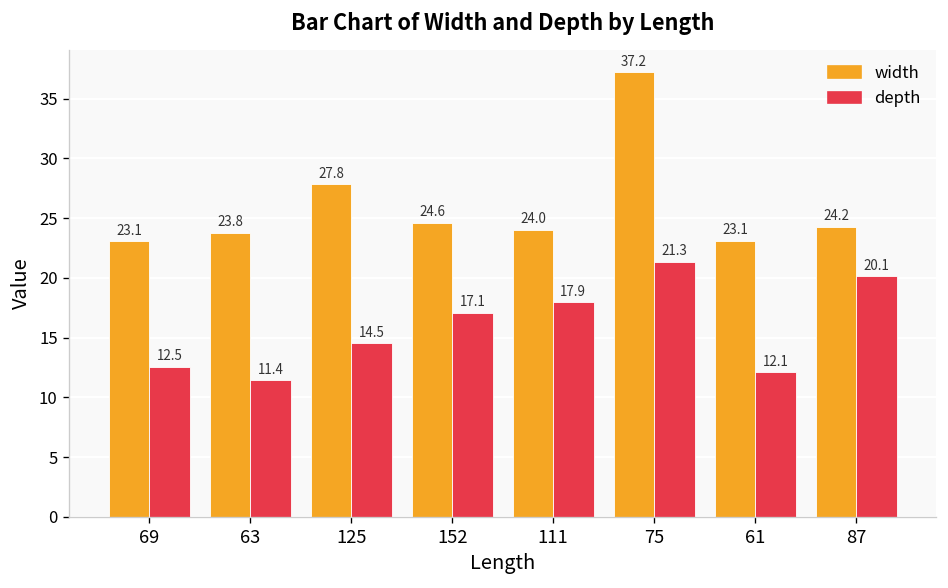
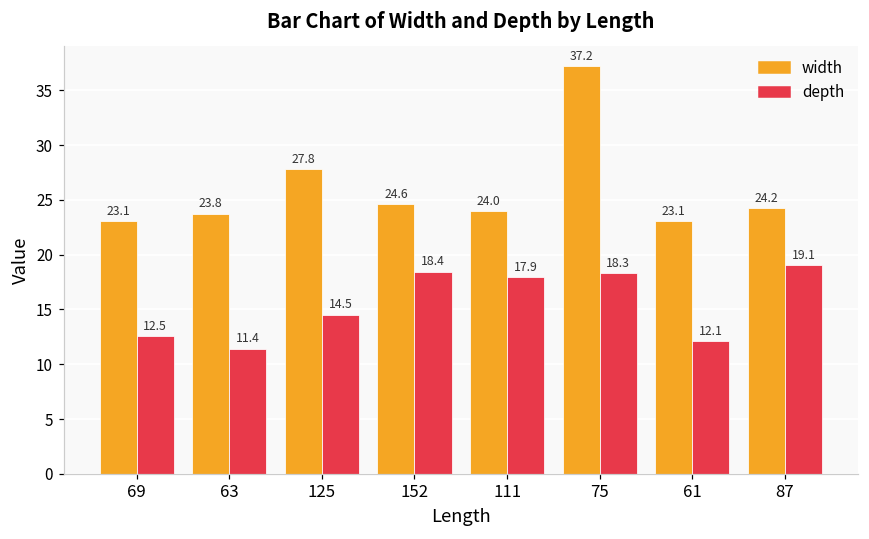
  {
    "width": {
      "69": 23.1,
      "63": 23.8,
      "125": 27.8,
      "152": 24.6,
      "111": 24.0,
      "75": 37.2,
      "61": 23.1,
      "87": 24.2
    },
    "depth": {
      "69": 12.5,
      "63": 11.4,
      "125": 14.5,
-     "152": 17.1,
+     "152": 18.4,
      "111": 17.9,
-     "75": 21.3,
+     "75": 18.3,
      "61": 12.1,
-     "87": 20.1
+     "87": 19.1
    }
  }
